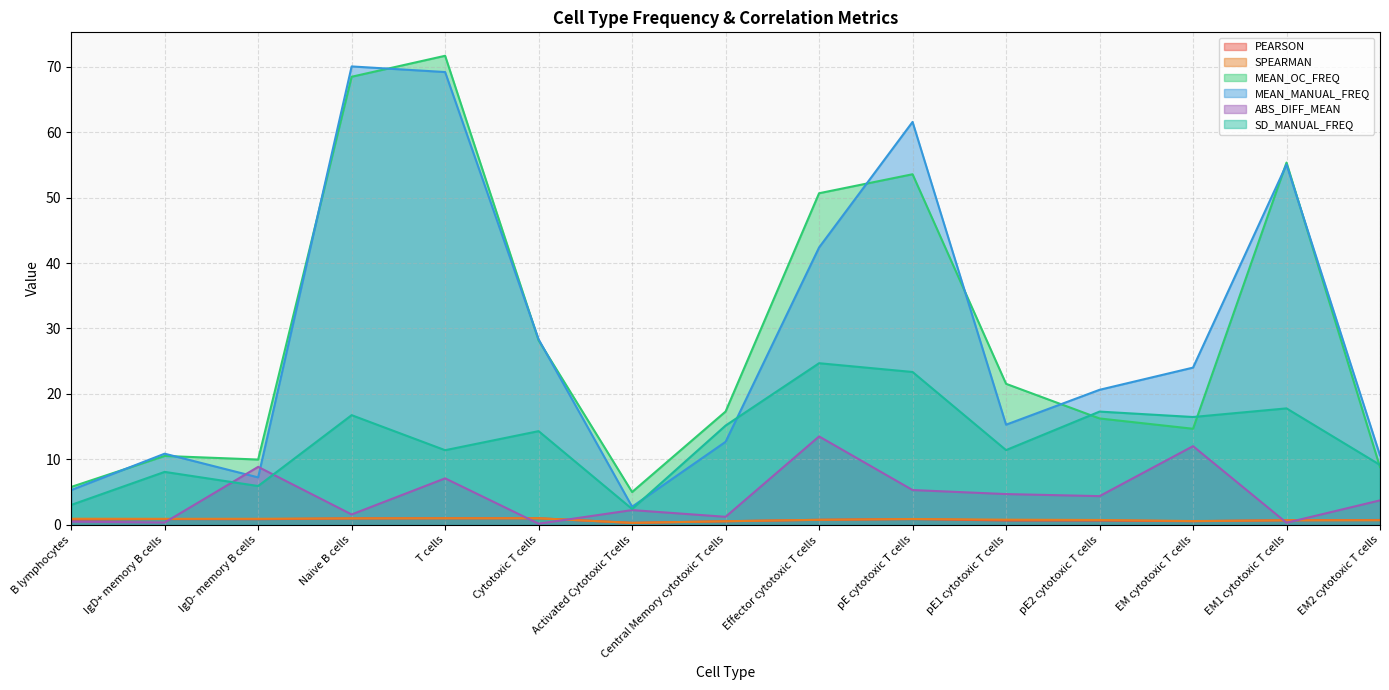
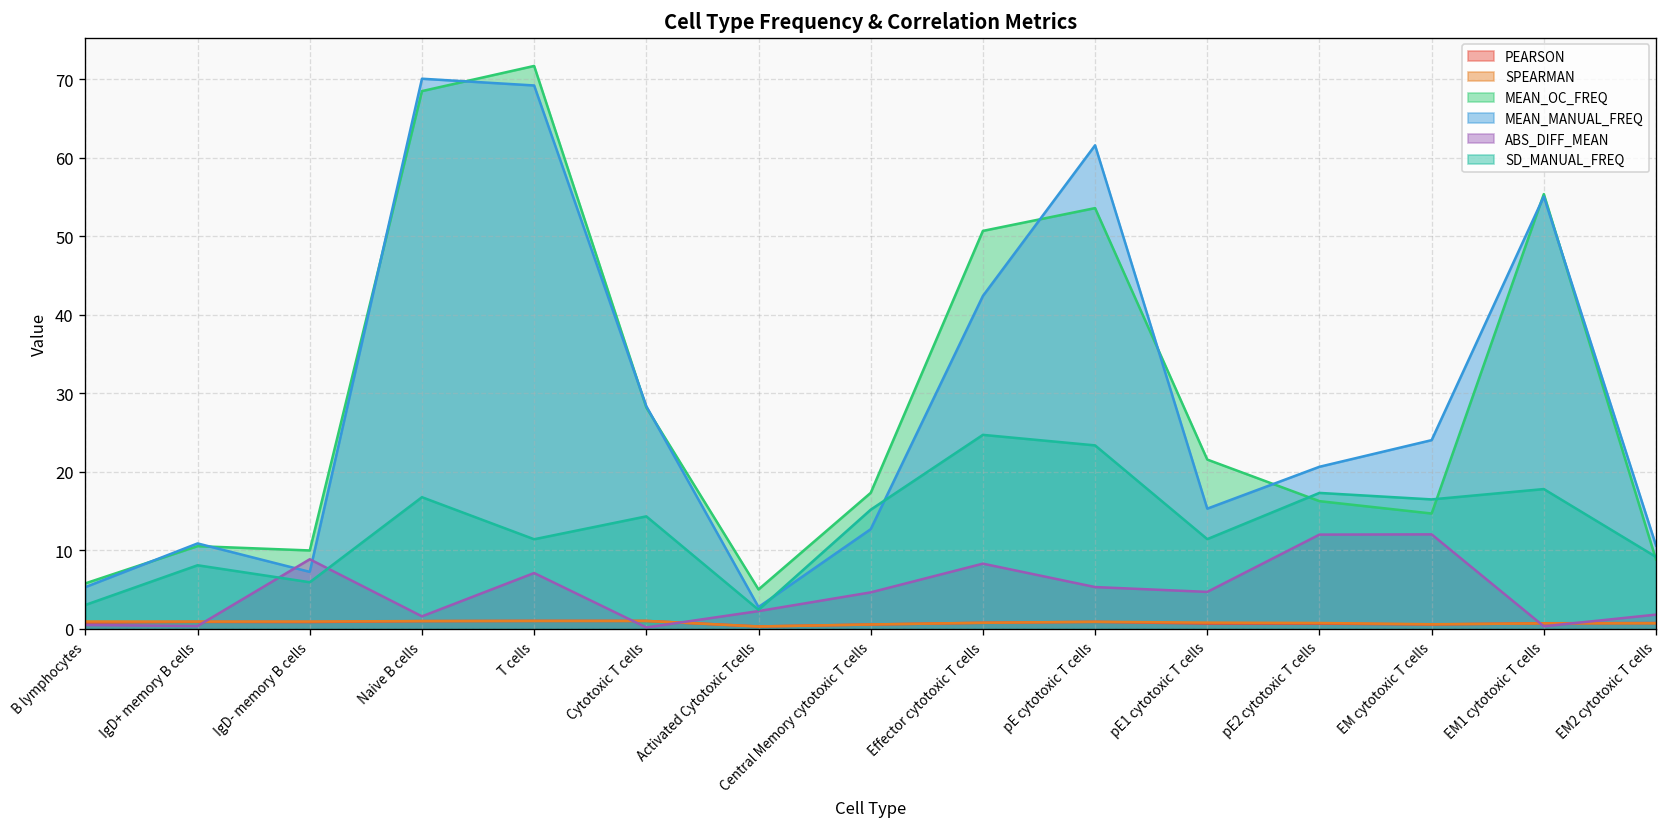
  {
    "ABS_DIFF_MEAN": {
      "IgD+ memory B cells": 0,
      "IgD- memory B cells": 9,
      "Naive B cells": 2,
      "T cells": 7,
      "Cytotoxic T cells": 0,
-     "Central Memory cytotoxic T cells": 1,
-     "Effector cytotoxic T cells": 13,
+     "Central Memory cytotoxic T cells": 5,
+     "Effector cytotoxic T cells": 8,
      "pE cytotoxic T cells": 5,
      "pE1 cytotoxic T cells": 5,
-     "pE2 cytotoxic T cells": 4,
+     "pE2 cytotoxic T cells": 12,
      "EM cytotoxic T cells": 12,
-     "EM2 cytotoxic T cells": 4
+     "EM2 cytotoxic T cells": 2
    }
  }
